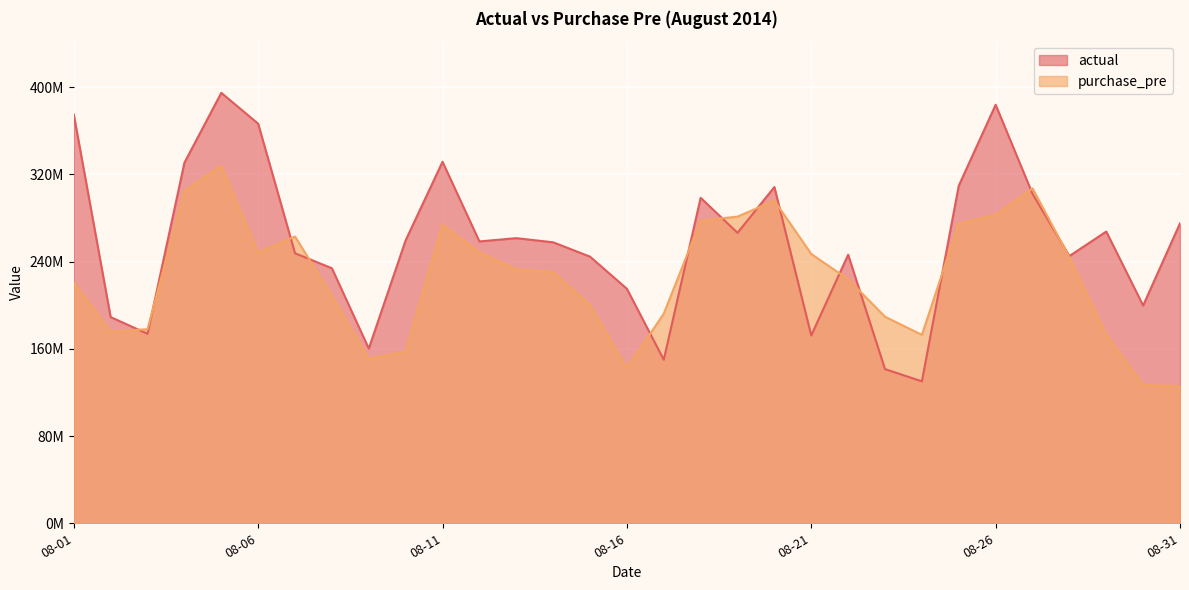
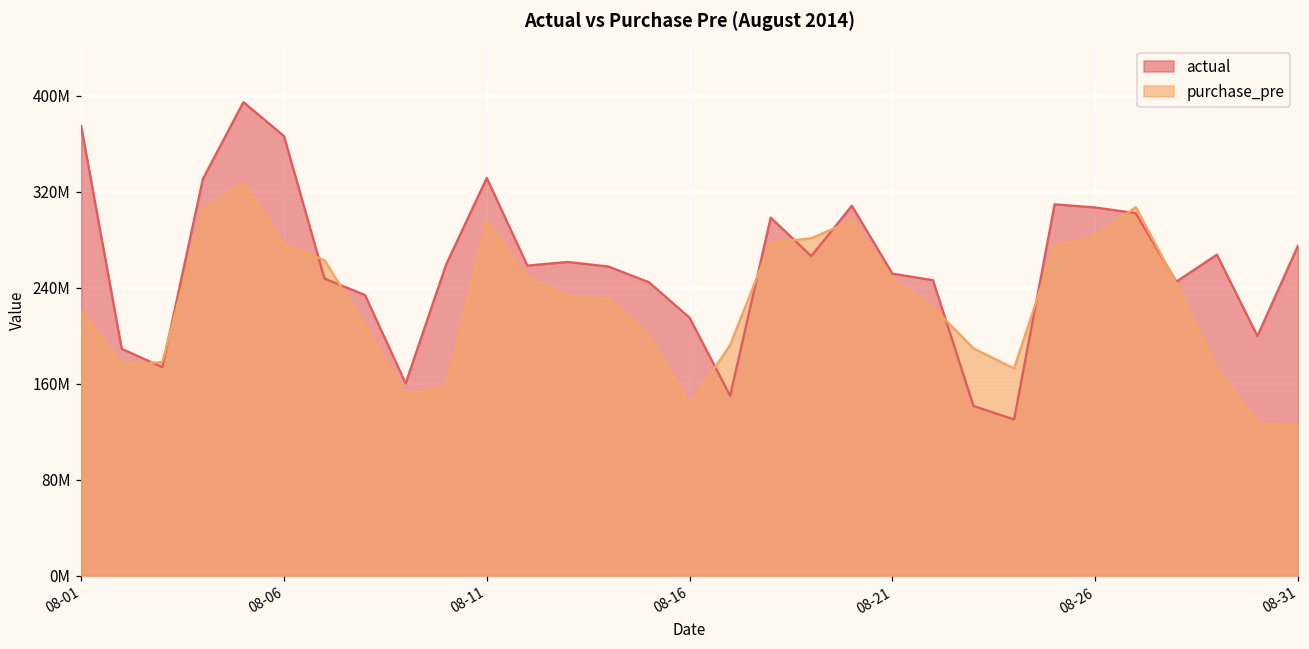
  {
    "actual": {
      "08-01": 375000000,
      "08-06": 366000000,
      "08-11": 332000000,
      "08-16": 215000000,
-     "08-21": 172000000,
-     "08-26": 384000000,
+     "08-21": 252000000,
+     "08-26": 307000000,
      "08-31": 275000000
    },
    "purchase_pre": {
      "08-01": 220000000,
-     "08-06": 248000000,
-     "08-11": 274000000,
+     "08-06": 276000000,
+     "08-11": 296000000,
      "08-16": 142000000,
      "08-21": 247000000,
      "08-26": 283000000,
      "08-31": 126000000
    }
  }
